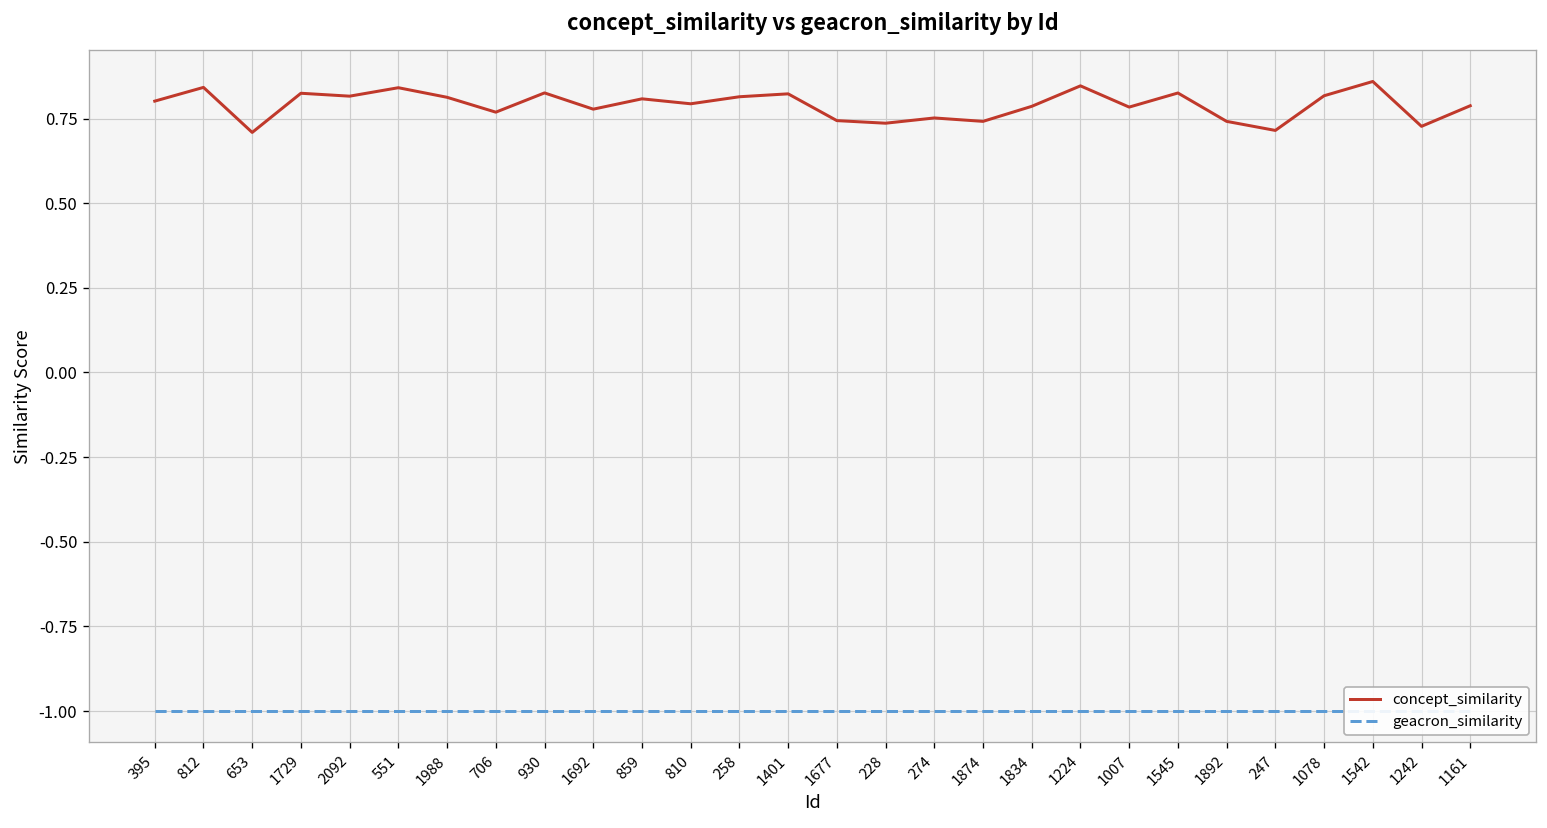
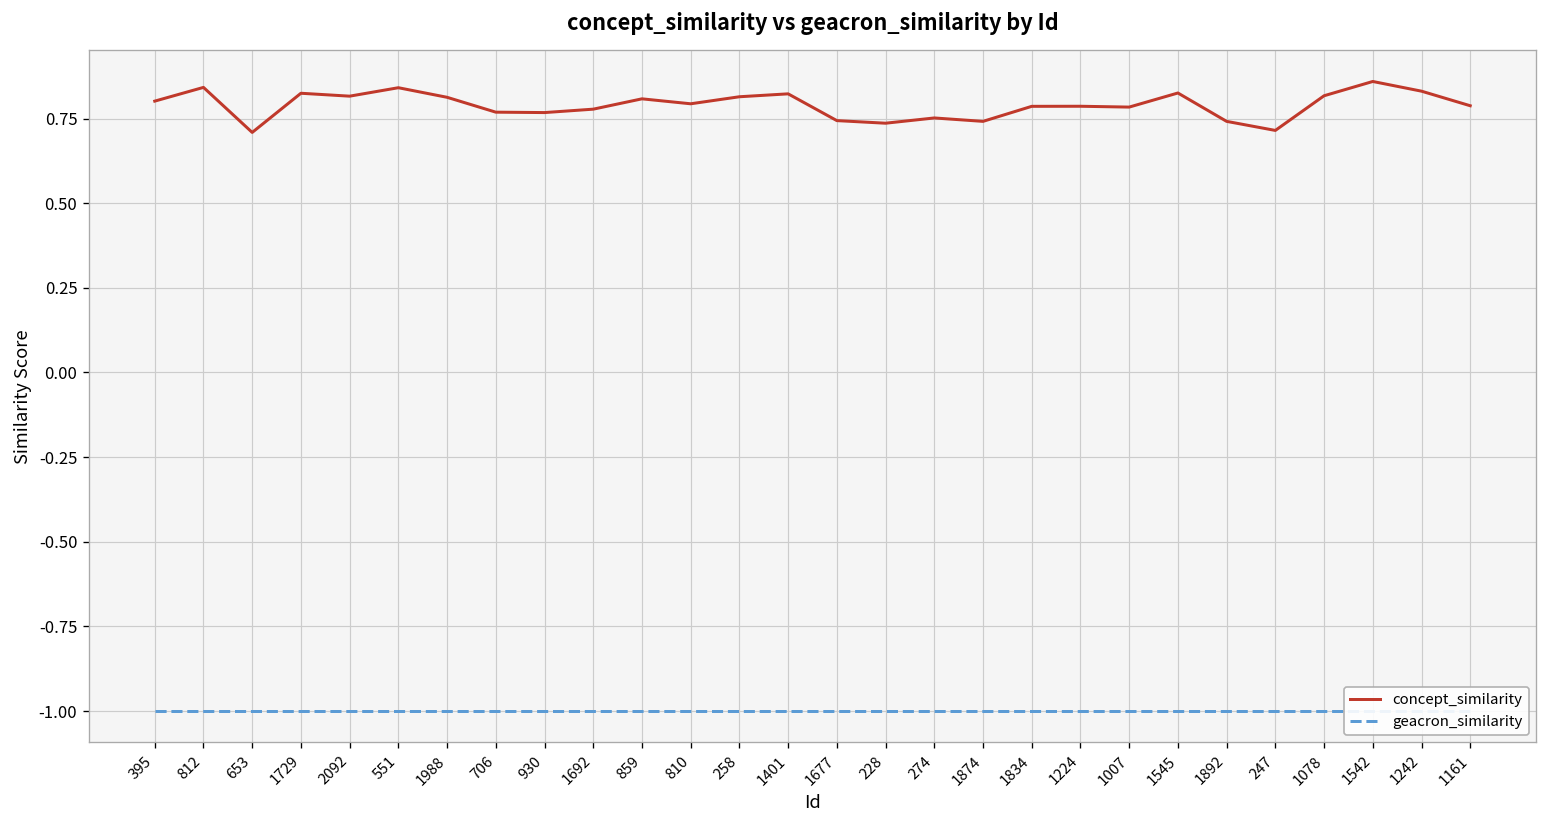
  {
    "concept_similarity": {
      "395": 0.80,
      "812": 0.84,
      "653": 0.71,
      "1729": 0.82,
      "2092": 0.82,
      "551": 0.84,
      "1988": 0.81,
      "706": 0.77,
-     "930": 0.83,
+     "930": 0.77,
      "1692": 0.78,
      "859": 0.81,
      "810": 0.79,
      "258": 0.81,
      "1401": 0.82,
      "1677": 0.74,
      "228": 0.74,
      "274": 0.75,
      "1874": 0.74,
      "1834": 0.79,
-     "1224": 0.85,
+     "1224": 0.79,
      "1007": 0.78,
      "1545": 0.83,
      "1892": 0.74,
      "247": 0.71,
      "1078": 0.82,
      "1542": 0.86,
-     "1242": 0.73,
+     "1242": 0.83,
      "1161": 0.79
    },
    "geacron_similarity": {
      "395": -1.00,
      "812": -1.00,
      "653": -1.00,
      "1729": -1.00,
      "2092": -1.00,
      "551": -1.00,
      "1988": -1.00,
      "706": -1.00,
      "930": -1.00,
      "1692": -1.00,
      "859": -1.00,
      "810": -1.00,
      "258": -1.00,
      "1401": -1.00,
      "1677": -1.00,
      "228": -1.00,
      "274": -1.00,
      "1874": -1.00,
      "1834": -1.00,
      "1224": -1.00,
      "1007": -1.00,
      "1545": -1.00,
      "1892": -1.00,
      "247": -1.00,
      "1078": -1.00
    }
  }
